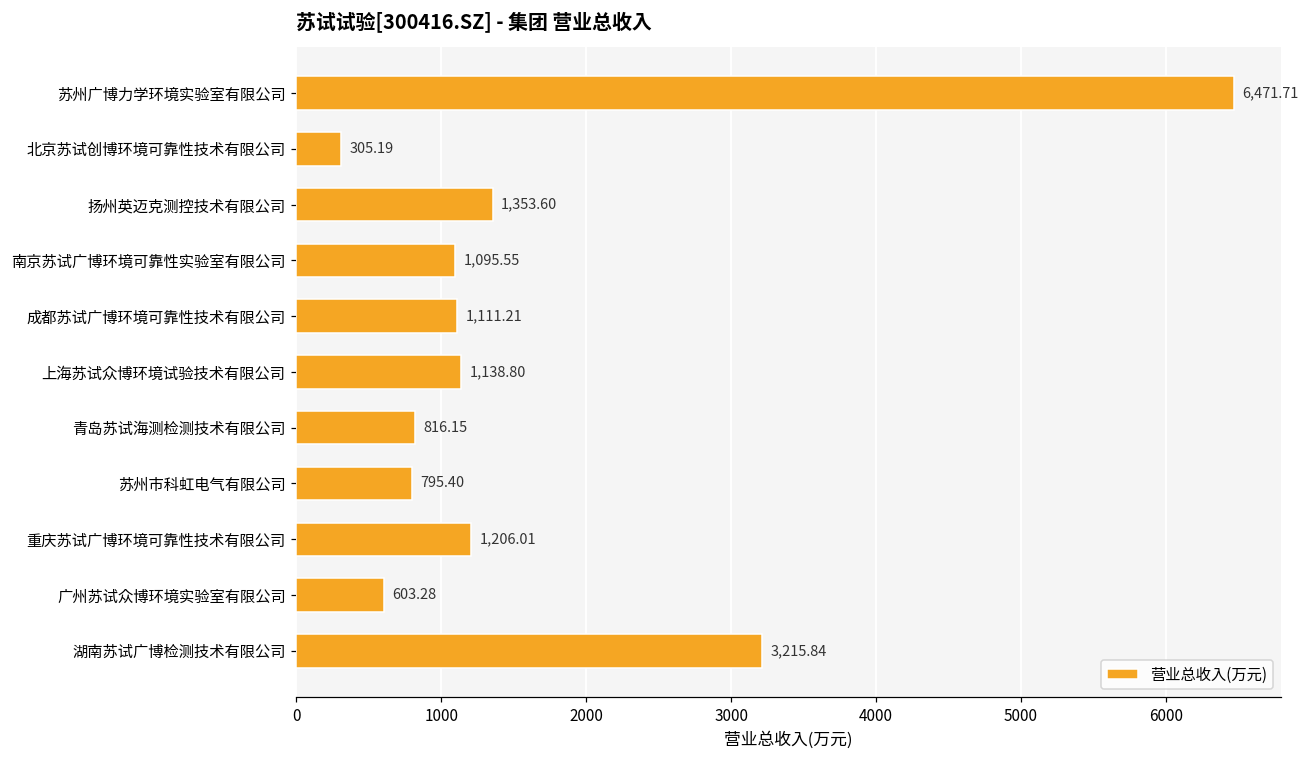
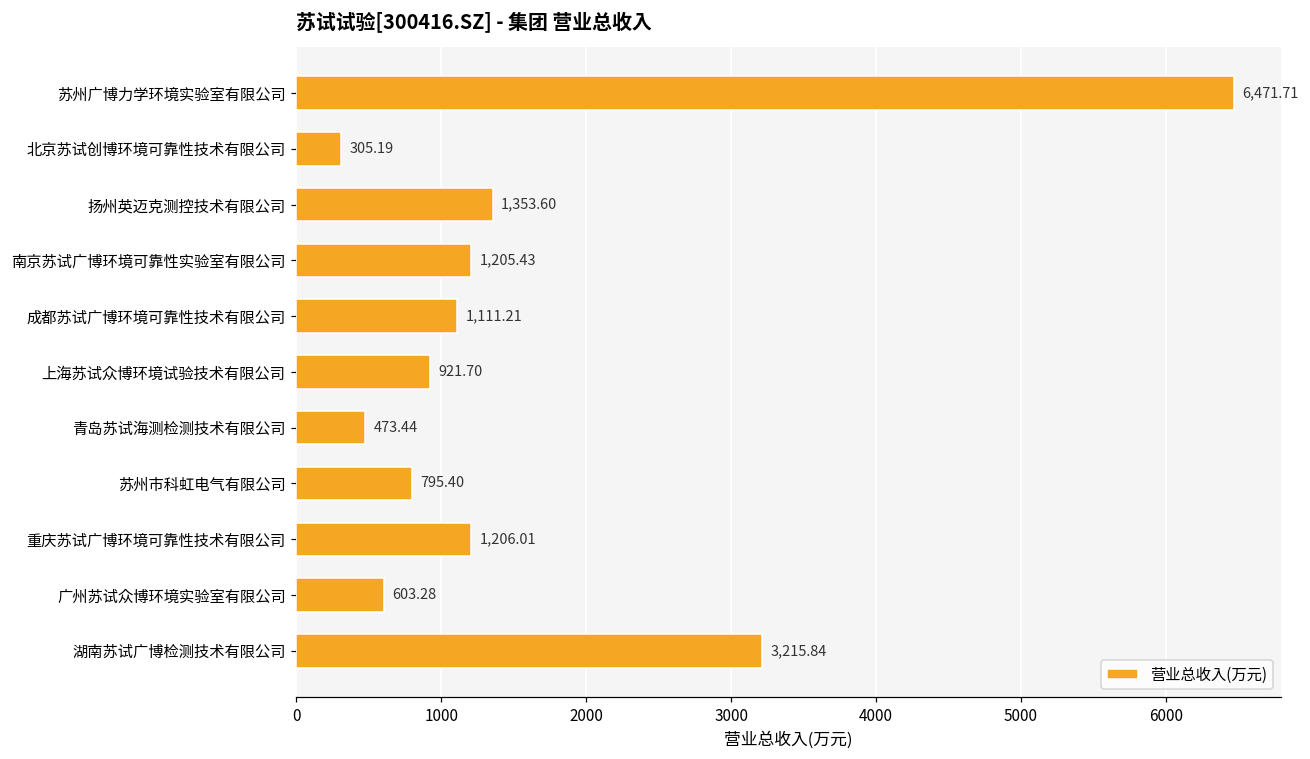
  {
    "苏州广博力学环境实验室有限公司": "6,471.71",
    "北京苏试创博环境可靠性技术有限公司": "305.19",
    "扬州英迈克测控技术有限公司": "1,353.60",
-   "南京苏试广博环境可靠性实验室有限公司": "1,095.55",
+   "南京苏试广博环境可靠性实验室有限公司": "1,205.43",
    "成都苏试广博环境可靠性技术有限公司": "1,111.21",
-   "上海苏试众博环境试验技术有限公司": "1,138.80",
-   "青岛苏试海测检测技术有限公司": "816.15",
+   "上海苏试众博环境试验技术有限公司": "921.70",
+   "青岛苏试海测检测技术有限公司": "473.44",
    "苏州市科虹电气有限公司": "795.40",
    "重庆苏试广博环境可靠性技术有限公司": "1,206.01",
    "广州苏试众博环境实验室有限公司": "603.28",
    "湖南苏试广博检测技术有限公司": "3,215.84"
  }
